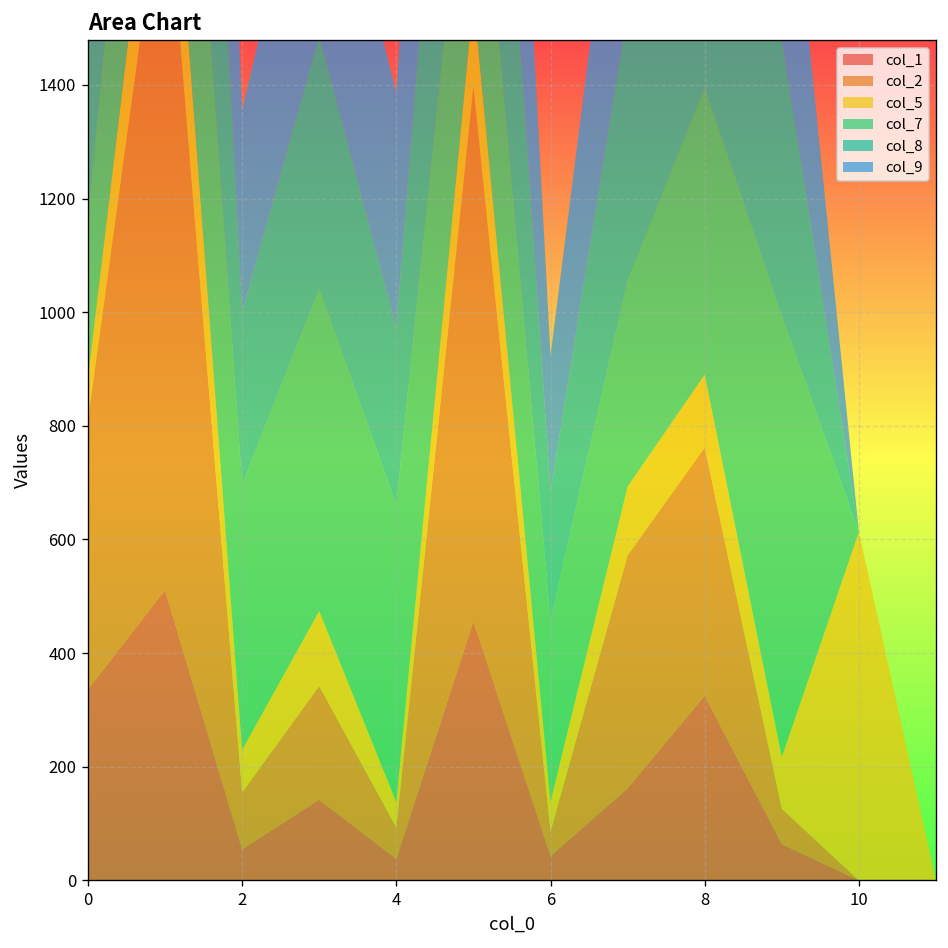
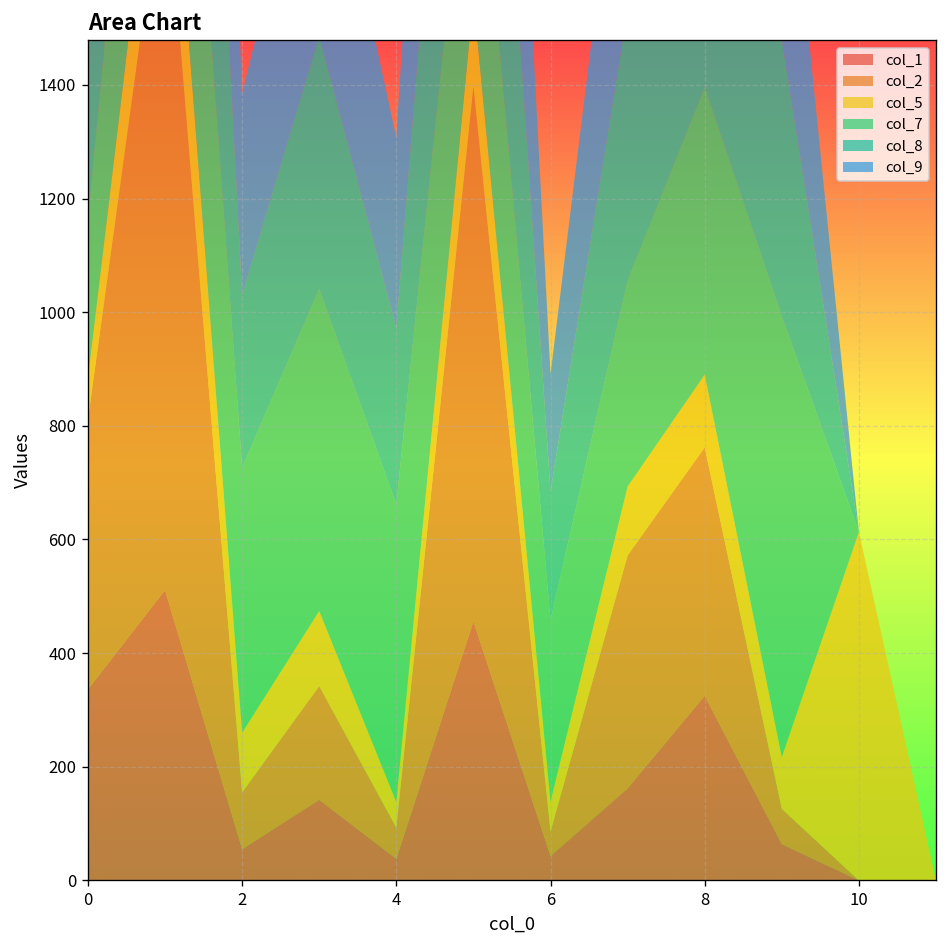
  {
    "col_5": {
      "0": 70,
-     "2": 80,
+     "2": 110,
      "4": 50,
      "6": 50,
      "8": 130
    },
    "col_9": {
      "2": 360,
-     "4": 420,
-     "6": 240
+     "4": 340,
+     "6": 210
    }
  }
